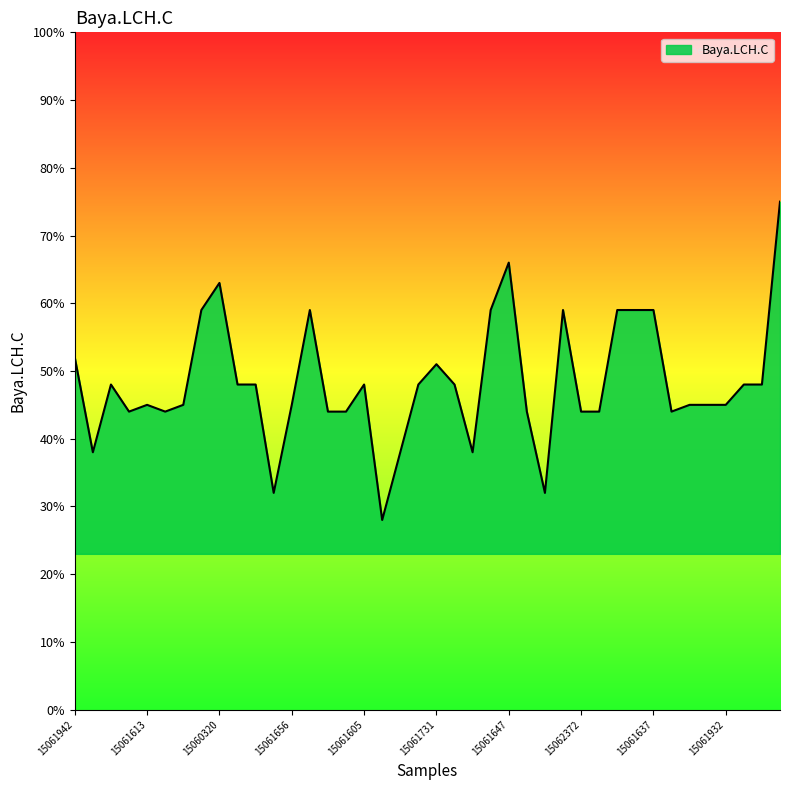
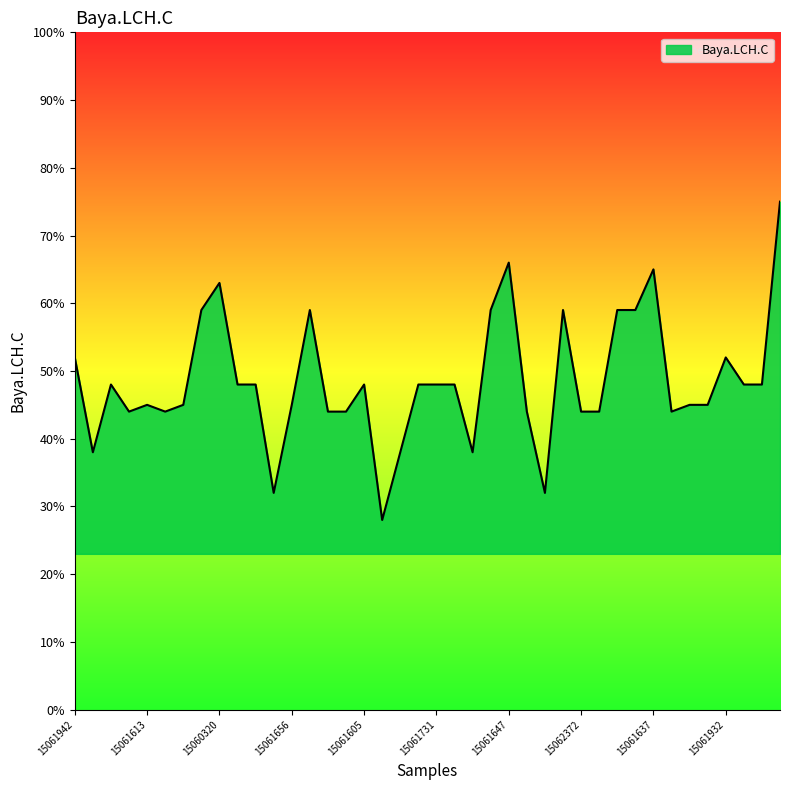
  {
    "15061942": "52%",
    "15061613": "45%",
    "15060320": "63%",
    "15061656": "45%",
    "15061605": "48%",
-   "15061731": "51%",
+   "15061731": "48%",
    "15061647": "66%",
    "15062372": "44%",
-   "15061637": "59%",
-   "15061932": "45%"
+   "15061637": "65%",
+   "15061932": "52%"
  }
